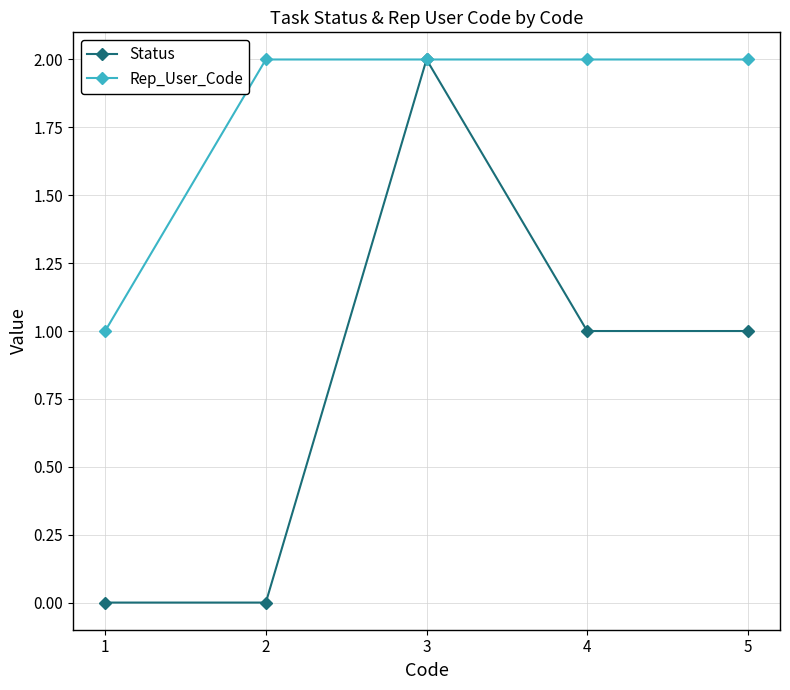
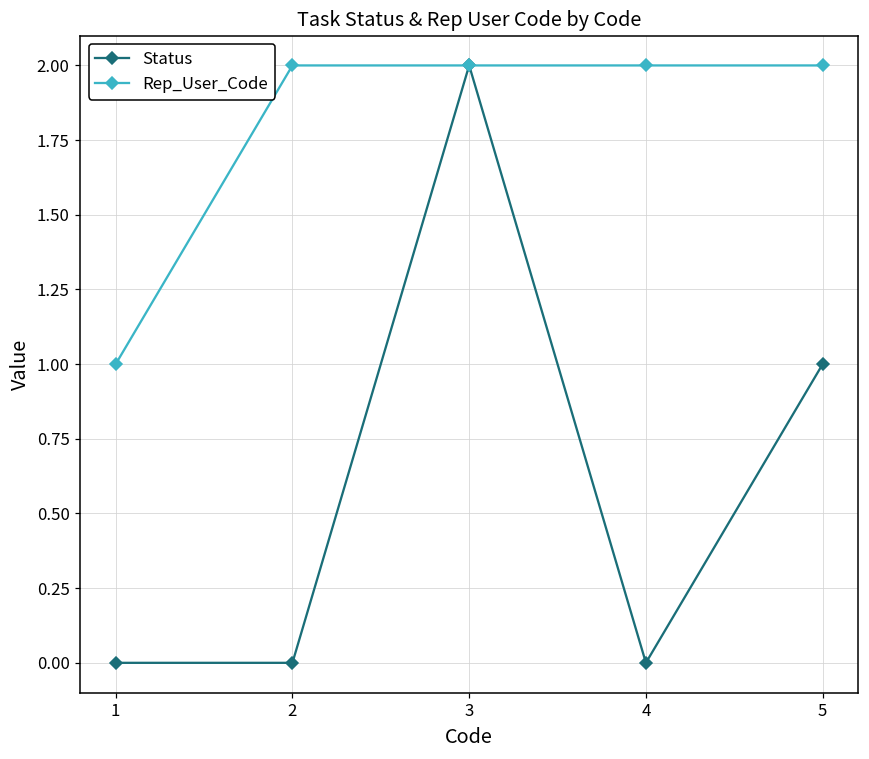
  {
    "Status": {
      "1": 0,
      "2": 0,
-     "4": 1,
+     "4": 0,
      "5": 1
    },
    "Rep_User_Code": {
      "1": 1,
      "2": 2,
      "4": 2,
      "5": 2
    }
  }
